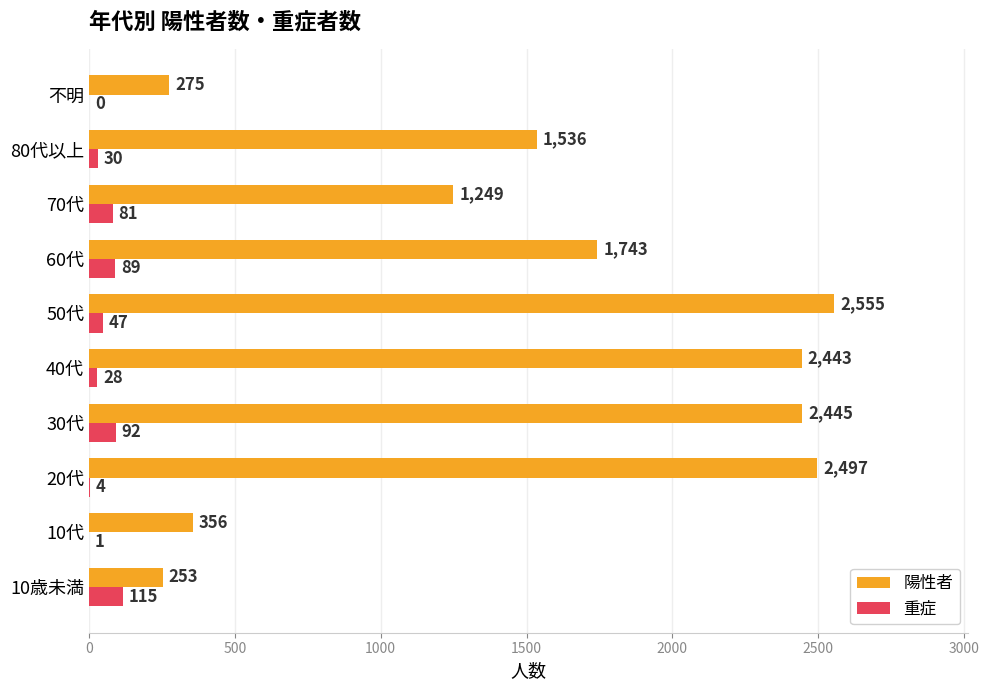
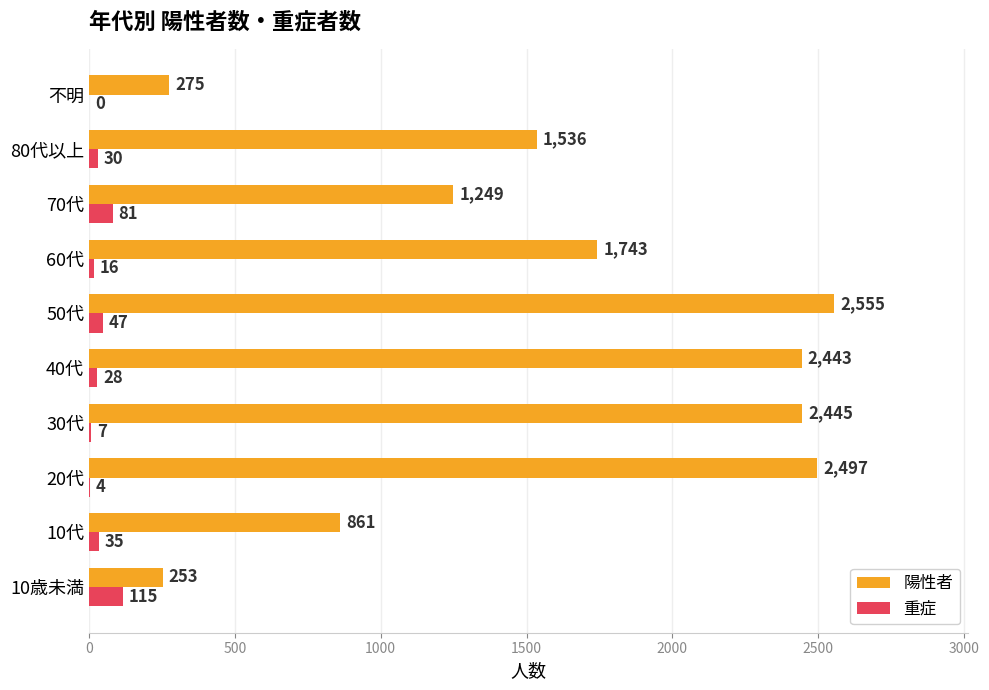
  {
    "陽性者": {
      "不明": "275",
      "80代以上": "1,536",
      "70代": "1,249",
      "60代": "1,743",
      "50代": "2,555",
      "40代": "2,443",
      "30代": "2,445",
      "20代": "2,497",
-     "10代": "356",
+     "10代": "861",
      "10歳未満": "253"
    },
    "重症": {
      "不明": "0",
      "80代以上": "30",
      "70代": "81",
-     "60代": "89",
+     "60代": "16",
      "50代": "47",
      "40代": "28",
-     "30代": "92",
+     "30代": "7",
      "20代": "4",
-     "10代": "1",
+     "10代": "35",
      "10歳未満": "115"
    }
  }
